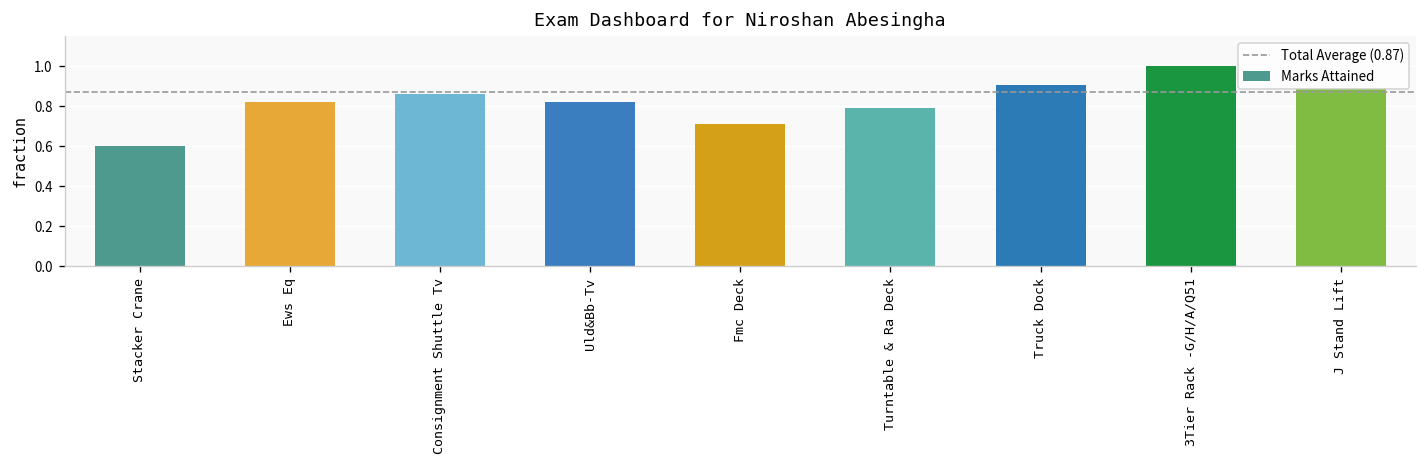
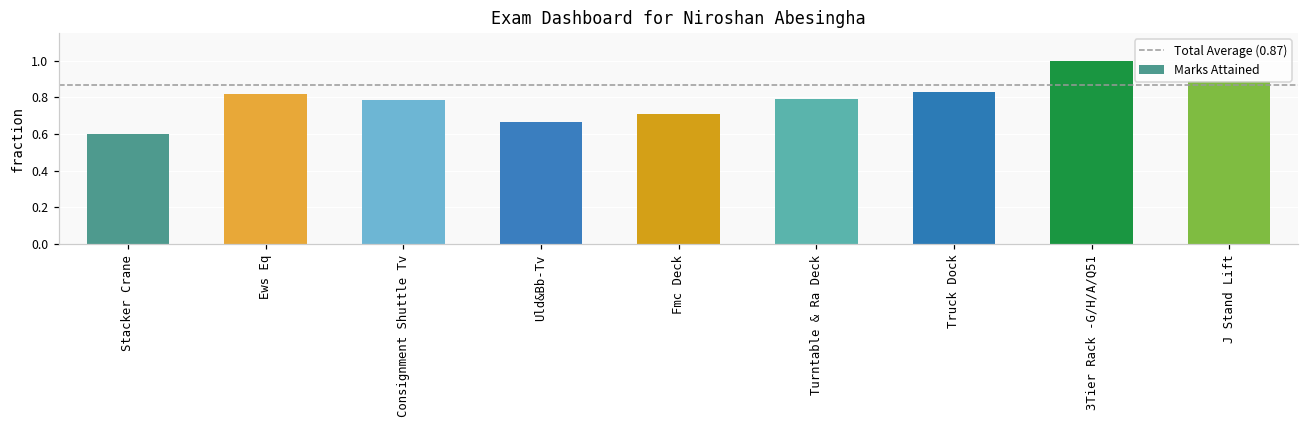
  {
    "Stacker Crane": 0.60,
    "Ews Eq": 0.82,
-   "Consignment Shuttle Tv": 0.86,
-   "Uld&Bb-Tv": 0.82,
+   "Consignment Shuttle Tv": 0.79,
+   "Uld&Bb-Tv": 0.66,
    "Fmc Deck": 0.71,
    "Turntable & Ra Deck": 0.79,
-   "Truck Dock": 0.90,
+   "Truck Dock": 0.83,
    "3Tier Rack -G/H/A/Q51": 1.00,
    "J Stand Lift": 0.89
  }
